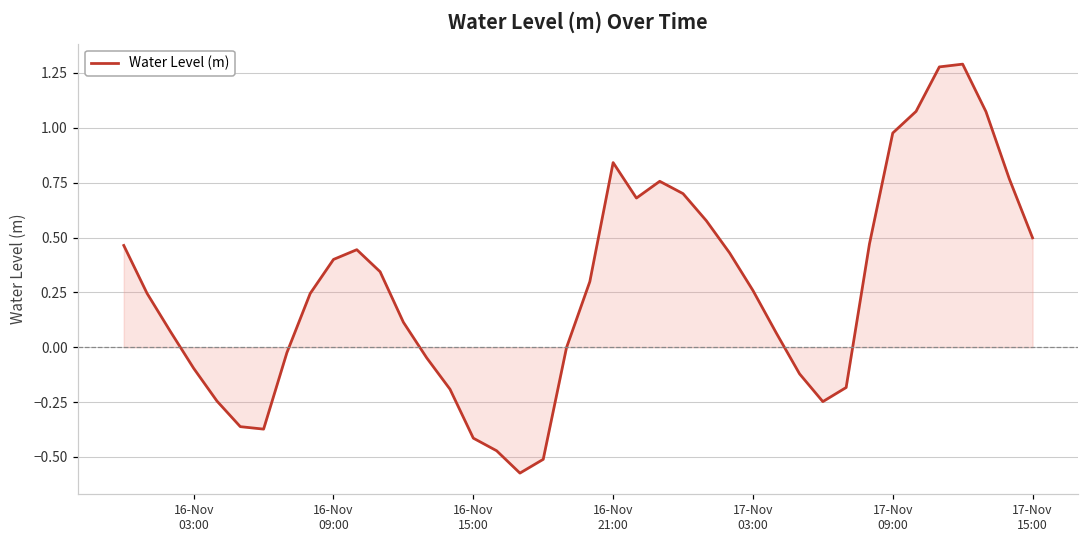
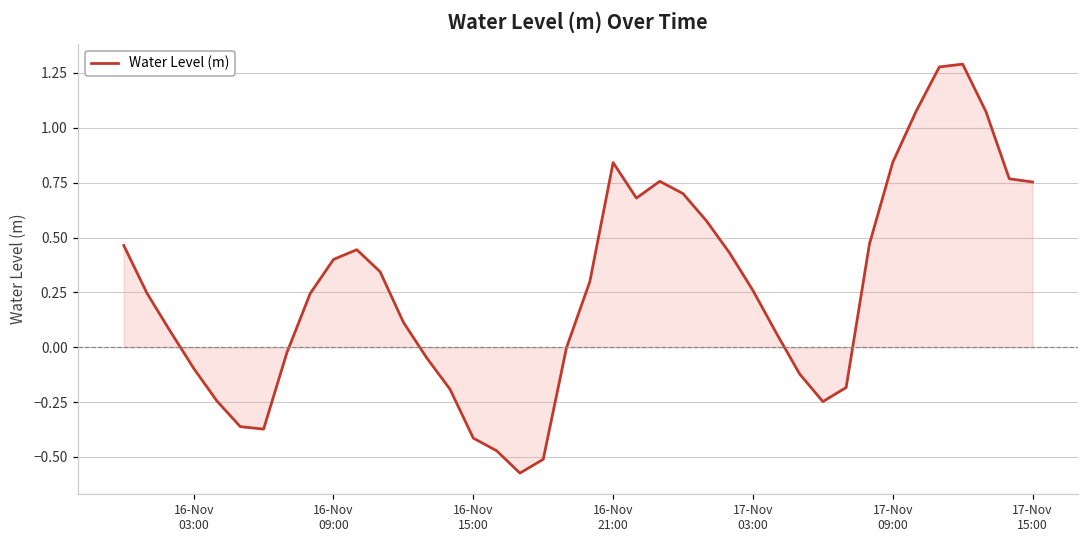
  {
    "Water Level (m)": {
      "16-Nov 03:00": -0.10,
      "16-Nov 15:00": -0.41,
-     "17-Nov 09:00": 0.98,
-     "17-Nov 15:00": 0.50
+     "17-Nov 09:00": 0.84,
+     "17-Nov 15:00": 0.75
    }
  }
